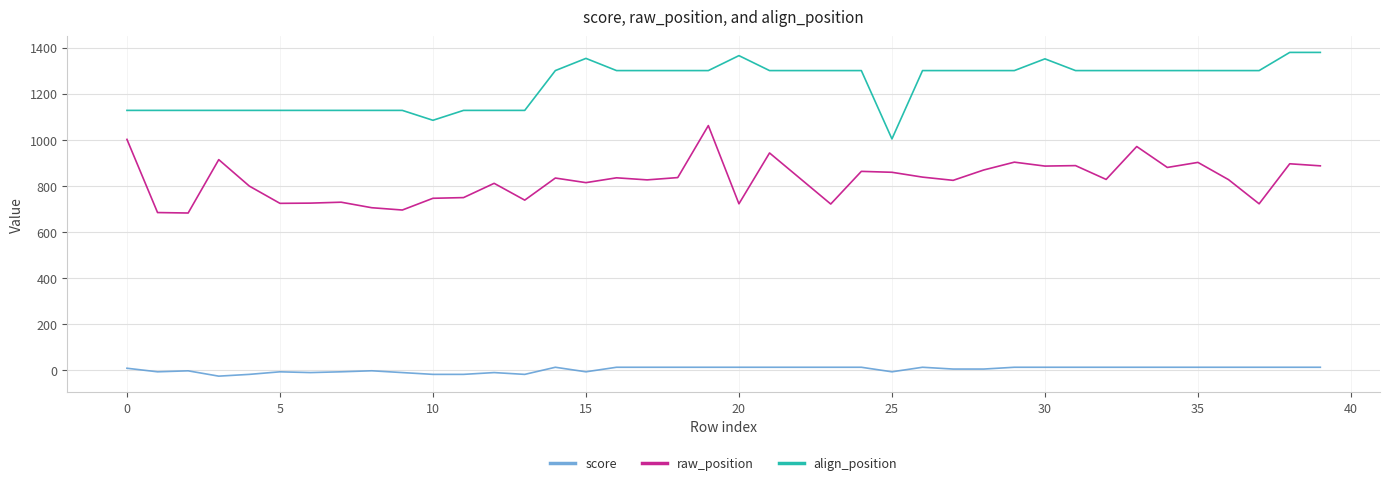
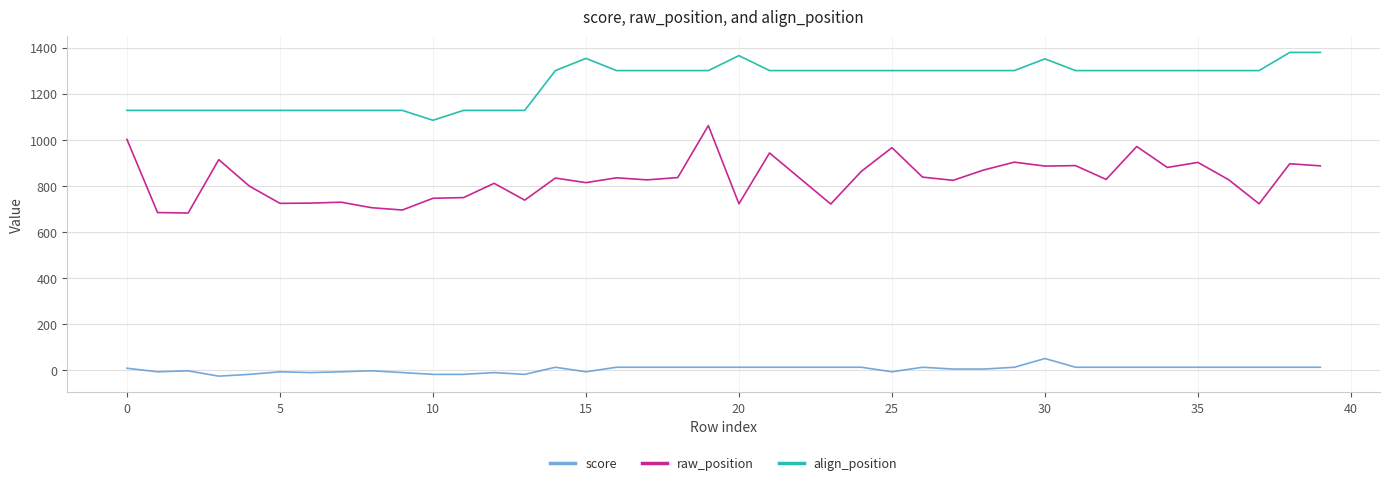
  {
    "score": {
      "0": 10,
      "5": -10,
      "10": -20,
      "15": -10,
      "20": 10,
      "25": -10,
-     "30": 10,
+     "30": 50,
      "35": 10
    },
    "raw_position": {
      "0": 1000,
      "5": 720,
      "10": 750,
      "15": 810,
      "20": 720,
-     "25": 860,
+     "25": 970,
      "30": 890,
      "35": 900
    },
    "align_position": {
      "0": 1130,
      "5": 1130,
      "10": 1090,
      "15": 1350,
      "20": 1370,
-     "25": 1000,
+     "25": 1300,
      "30": 1350,
      "35": 1300
    }
  }
